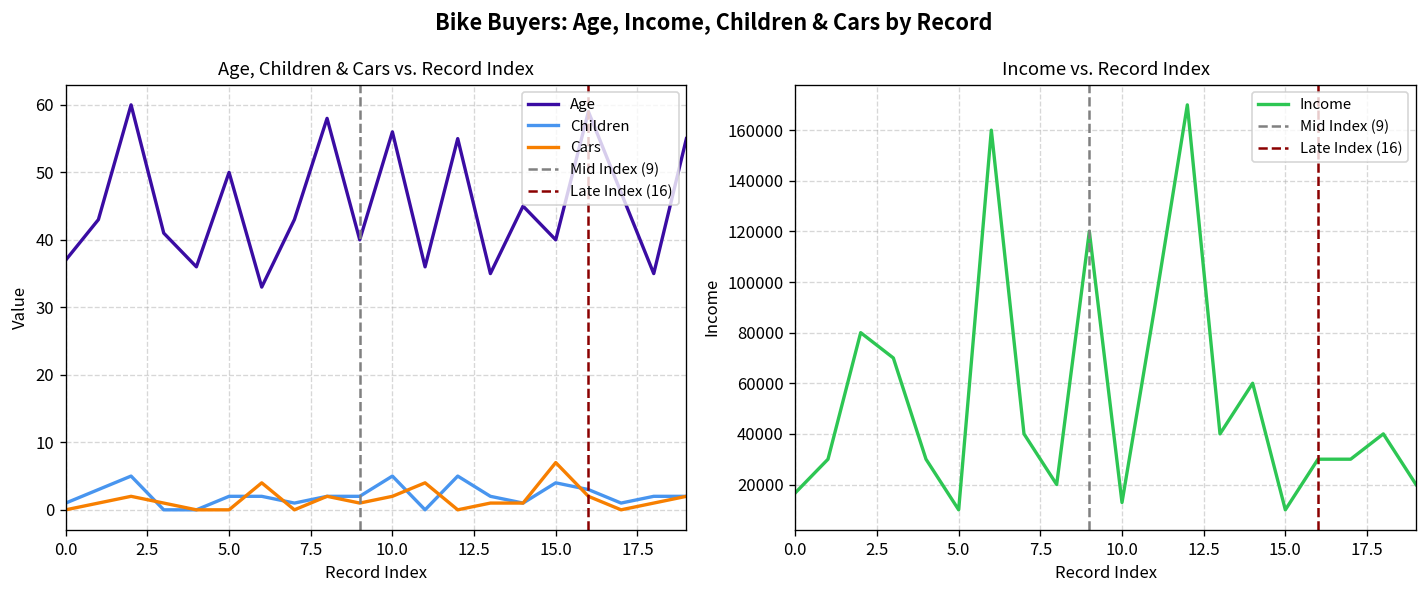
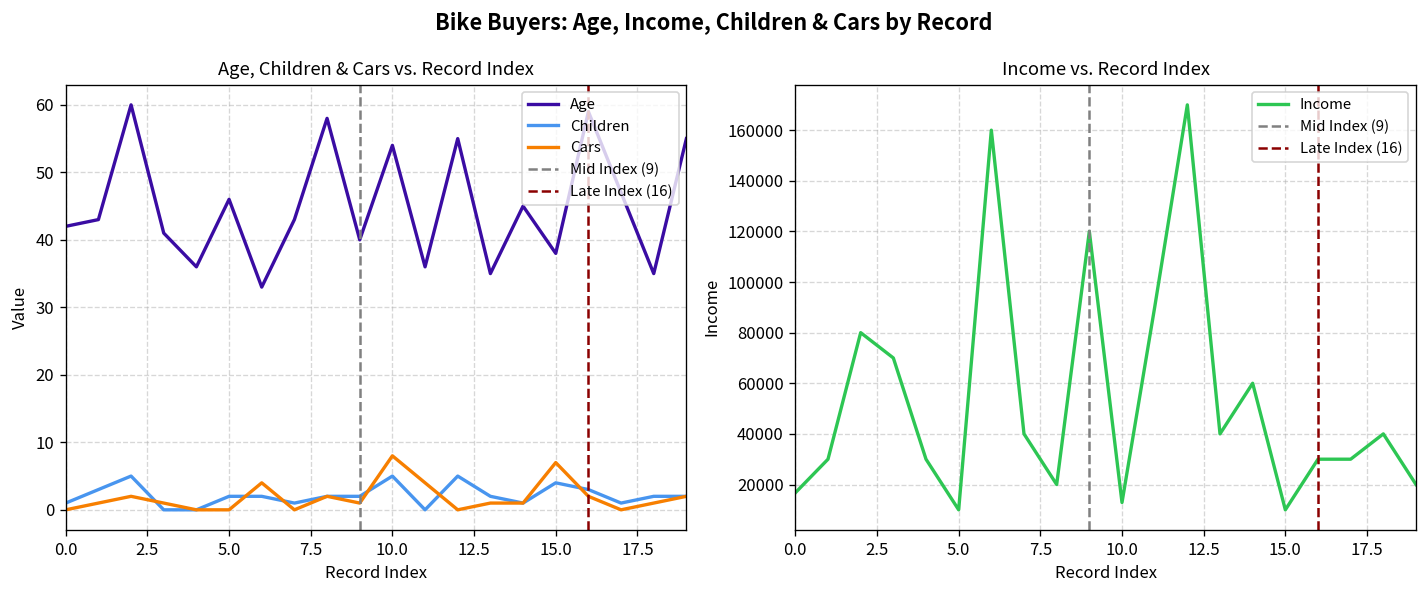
  {
    "Age, Children & Cars vs. Record Index": {
      "Age": {
-       "0.0": 37,
-       "5.0": 50,
-       "10.0": 56,
-       "15.0": 40
+       "0.0": 42,
+       "5.0": 46,
+       "10.0": 54,
+       "15.0": 38
      },
      "Children": {
        "0.0": 1,
        "5.0": 2,
        "10.0": 5,
        "15.0": 4
      },
      "Cars": {
        "0.0": 0,
        "5.0": 0,
-       "10.0": 2,
+       "10.0": 8,
        "15.0": 7
      }
    },
    "Income vs. Record Index": {
      "0.0": 17000,
      "5.0": 10000,
      "10.0": 13000,
      "15.0": 10000
    }
  }
